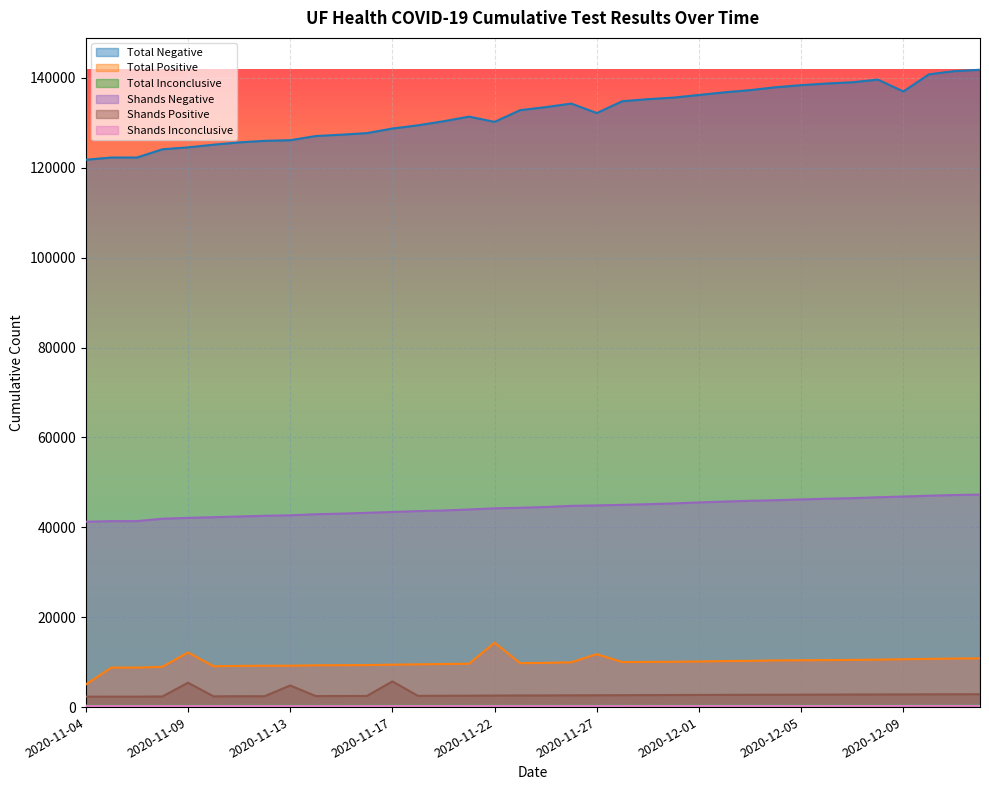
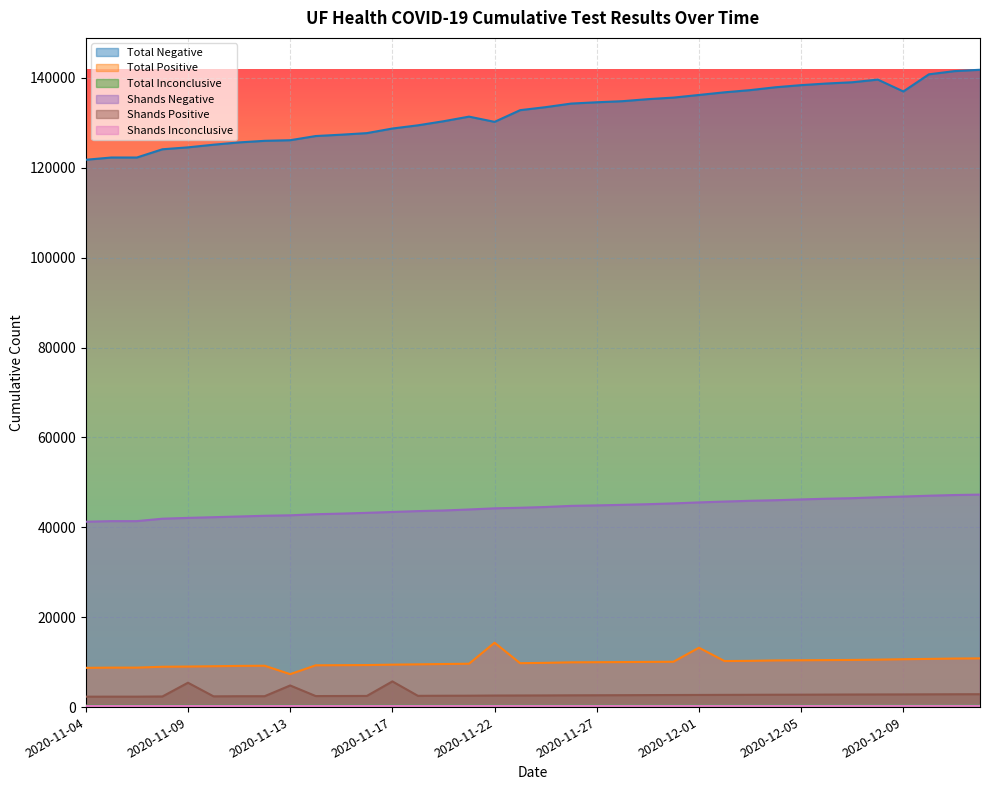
  {
    "Total Negative": {
      "2020-11-04": 122000,
      "2020-11-09": 125000,
      "2020-11-13": 126000,
      "2020-11-17": 129000,
      "2020-11-22": 130000,
-     "2020-11-27": 132000,
+     "2020-11-27": 135000,
      "2020-12-01": 136000,
      "2020-12-05": 138000,
      "2020-12-09": 137000
    },
    "Total Positive": {
-     "2020-11-04": 5000,
-     "2020-11-09": 12000,
-     "2020-11-13": 9000,
+     "2020-11-04": 9000,
+     "2020-11-09": 9000,
+     "2020-11-13": 7000,
      "2020-11-17": 9000,
      "2020-11-22": 14000,
-     "2020-11-27": 12000,
-     "2020-12-01": 10000,
+     "2020-11-27": 10000,
+     "2020-12-01": 13000,
      "2020-12-05": 10000,
      "2020-12-09": 11000
    },
    "Shands Positive": {
      "2020-11-04": 2000,
      "2020-11-09": 5000,
      "2020-11-13": 5000,
      "2020-11-17": 6000,
      "2020-11-22": 3000,
      "2020-11-27": 3000,
      "2020-12-01": 3000,
      "2020-12-05": 3000,
      "2020-12-09": 3000
    }
  }
